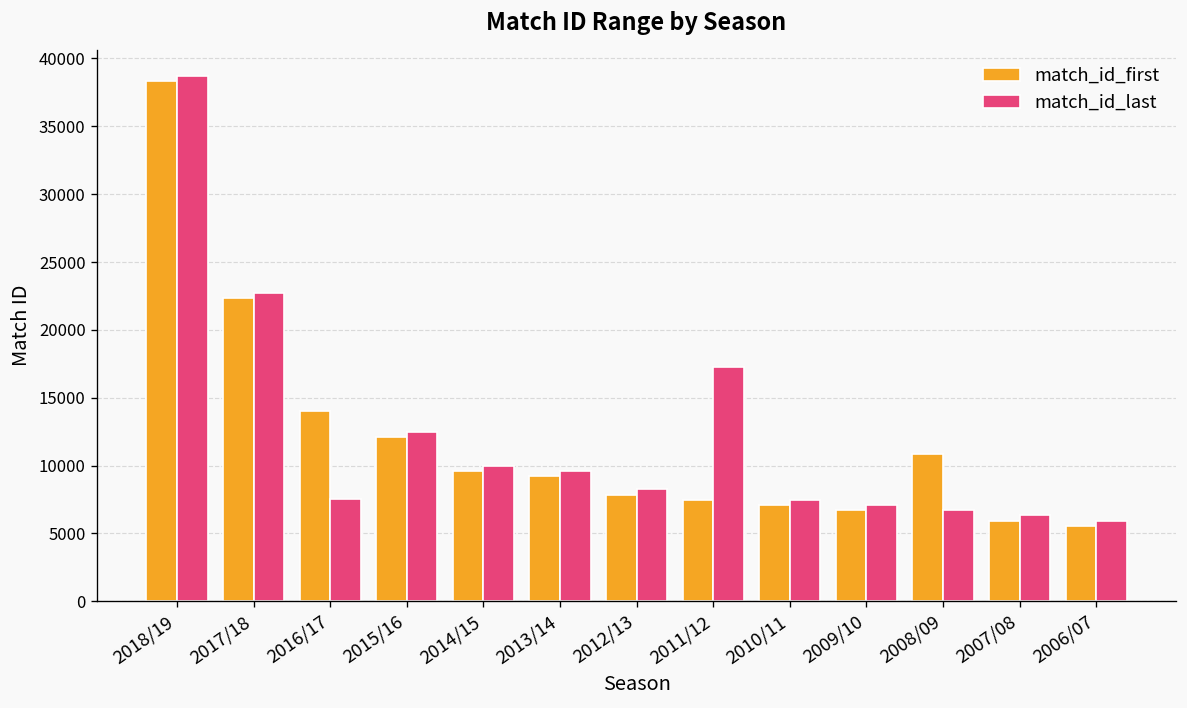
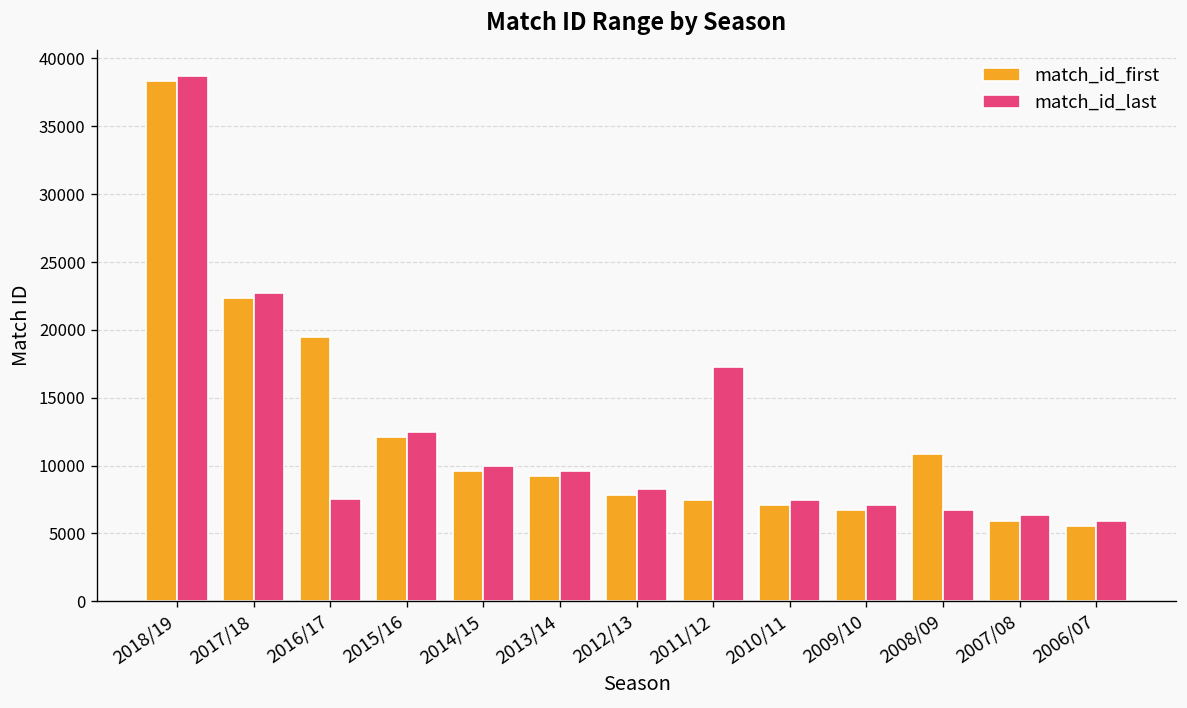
  {
    "match_id_first": {
      "2018/19": 38300,
      "2017/18": 22300,
-     "2016/17": 14000,
+     "2016/17": 19500,
      "2015/16": 12100,
      "2014/15": 9600,
      "2013/14": 9200,
      "2012/13": 7900,
      "2011/12": 7500,
      "2010/11": 7100,
      "2009/10": 6700,
      "2008/09": 10800,
      "2007/08": 5900,
      "2006/07": 5600
    },
    "match_id_last": {
      "2018/19": 38700,
      "2017/18": 22700,
      "2016/17": 7500,
      "2015/16": 12500,
      "2014/15": 10000,
      "2013/14": 9600,
      "2012/13": 8200,
      "2011/12": 17200,
      "2010/11": 7500,
      "2009/10": 7100,
      "2008/09": 6700,
      "2007/08": 6300,
      "2006/07": 5900
    }
  }
